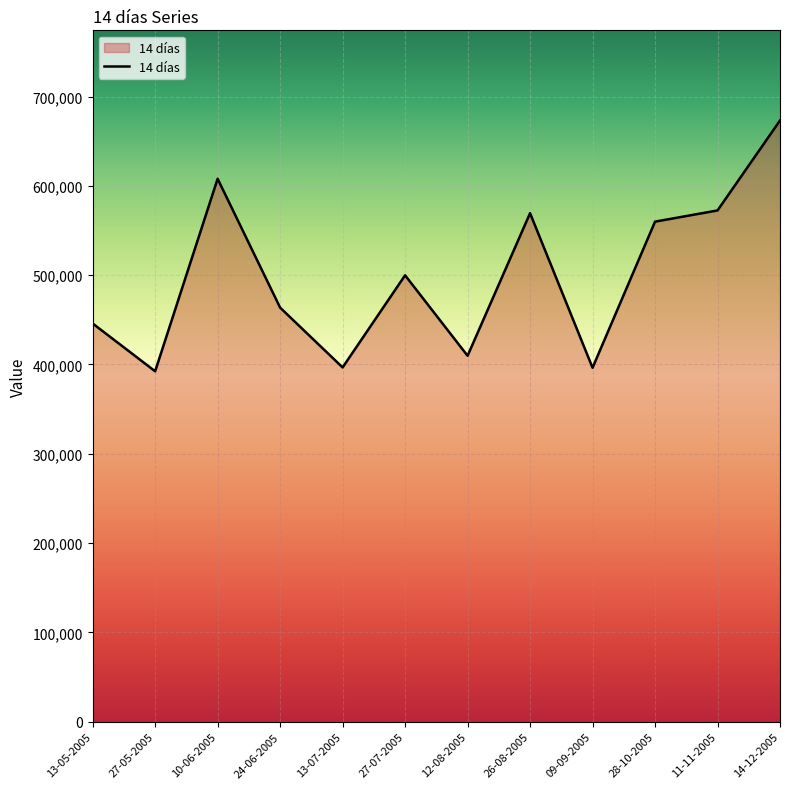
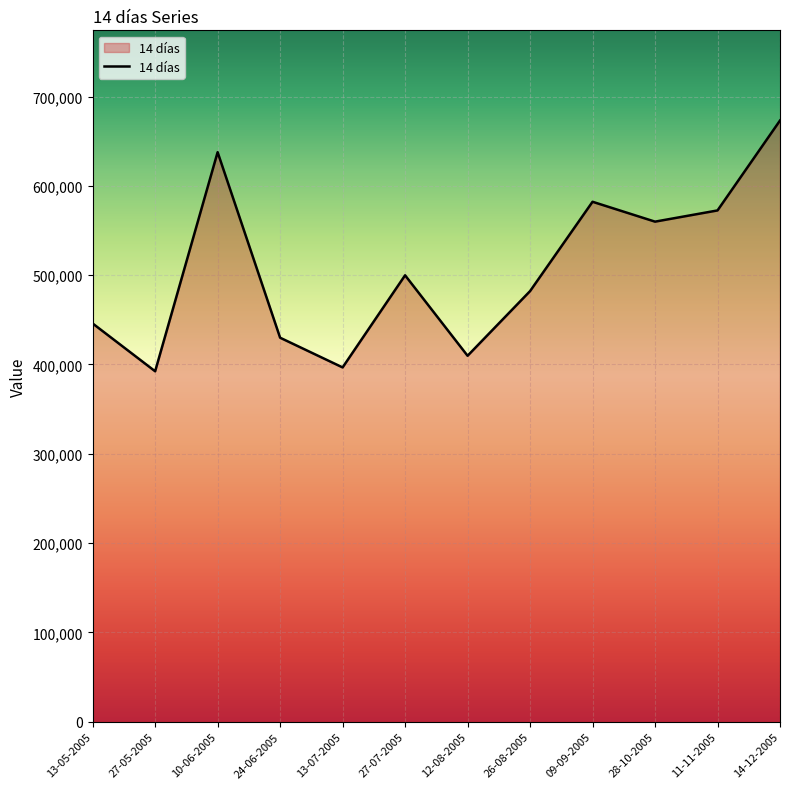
  {
    "13-05-2005": "450,000",
    "27-05-2005": "390,000",
-   "10-06-2005": "610,000",
-   "24-06-2005": "460,000",
+   "10-06-2005": "640,000",
+   "24-06-2005": "430,000",
    "13-07-2005": "400,000",
    "27-07-2005": "500,000",
    "12-08-2005": "410,000",
-   "26-08-2005": "570,000",
-   "09-09-2005": "400,000",
+   "26-08-2005": "480,000",
+   "09-09-2005": "580,000",
    "28-10-2005": "560,000",
    "11-11-2005": "570,000",
    "14-12-2005": "670,000"
  }
